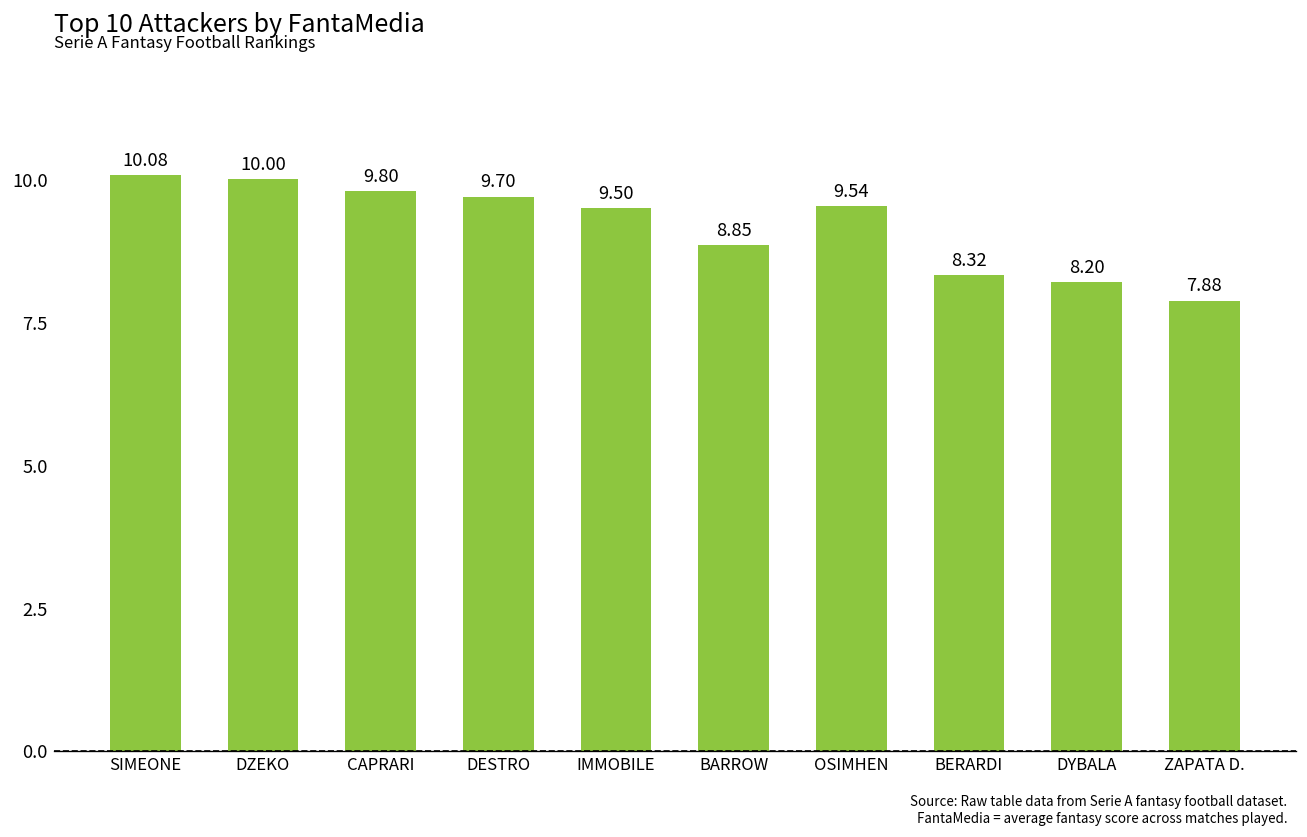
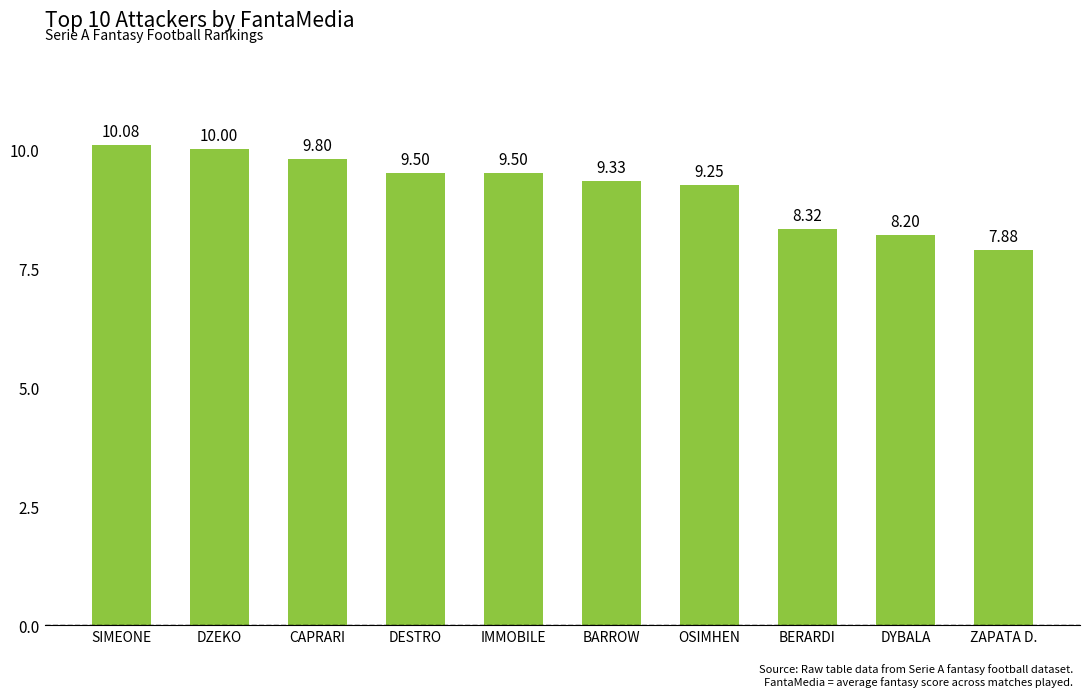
  {
    "SIMEONE": 10.08,
    "DZEKO": 10.00,
    "CAPRARI": 9.80,
-   "DESTRO": 9.70,
+   "DESTRO": 9.50,
    "IMMOBILE": 9.50,
-   "BARROW": 8.85,
-   "OSIMHEN": 9.54,
+   "BARROW": 9.33,
+   "OSIMHEN": 9.25,
    "BERARDI": 8.32,
    "DYBALA": 8.20,
    "ZAPATA D.": 7.88
  }
